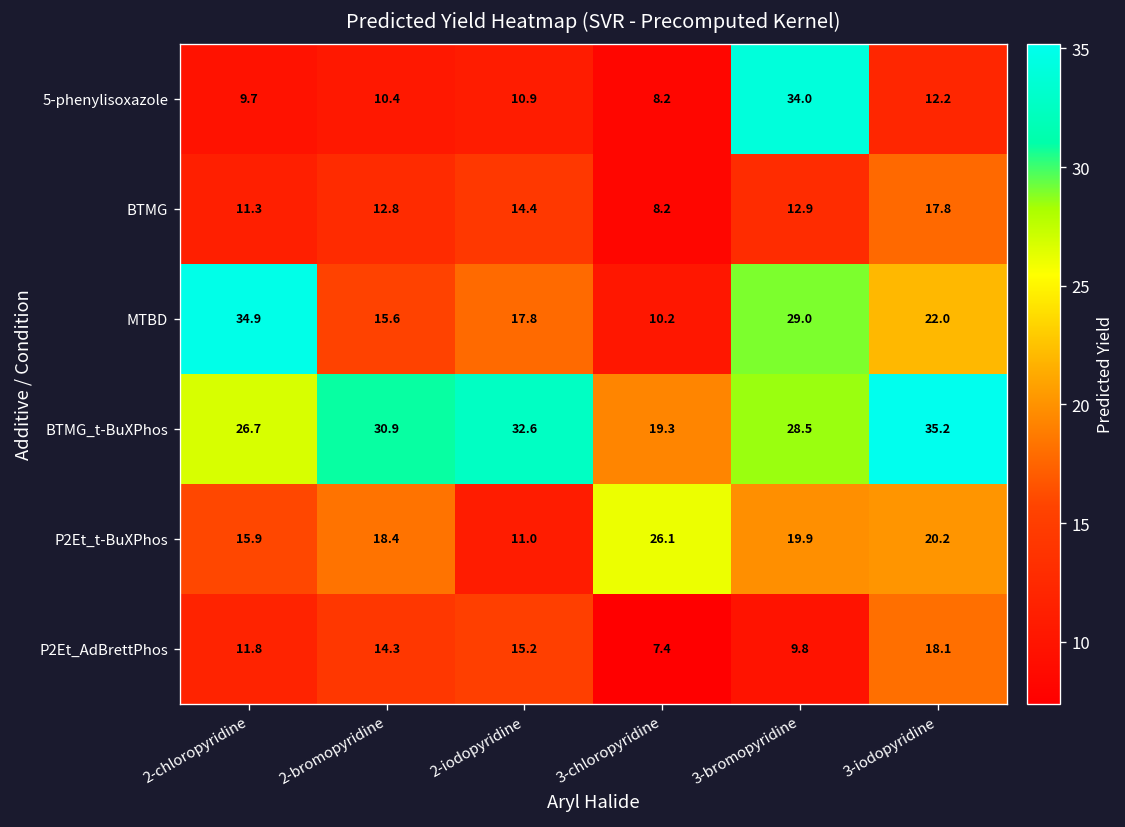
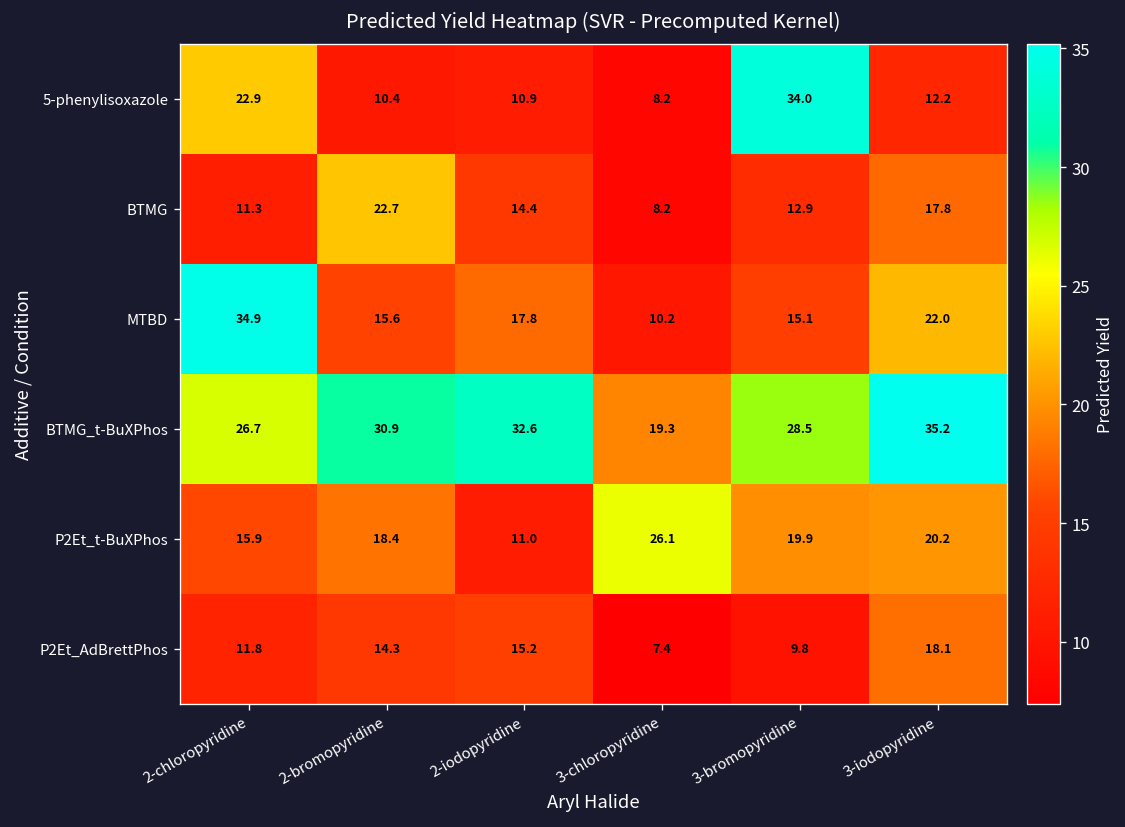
  {
    "5-phenylisoxazole": {
-     "2-chloropyridine": 9.7,
+     "2-chloropyridine": 22.9,
      "2-bromopyridine": 10.4,
      "2-iodopyridine": 10.9,
      "3-chloropyridine": 8.2,
      "3-bromopyridine": 34.0,
      "3-iodopyridine": 12.2
    },
    "BTMG": {
      "2-chloropyridine": 11.3,
-     "2-bromopyridine": 12.8,
+     "2-bromopyridine": 22.7,
      "2-iodopyridine": 14.4,
      "3-chloropyridine": 8.2,
      "3-bromopyridine": 12.9,
      "3-iodopyridine": 17.8
    },
    "MTBD": {
      "2-chloropyridine": 34.9,
      "2-bromopyridine": 15.6,
      "2-iodopyridine": 17.8,
      "3-chloropyridine": 10.2,
-     "3-bromopyridine": 29.0,
+     "3-bromopyridine": 15.1,
      "3-iodopyridine": 22.0
    },
    "BTMG_t-BuXPhos": {
      "2-chloropyridine": 26.7,
      "2-bromopyridine": 30.9,
      "2-iodopyridine": 32.6,
      "3-chloropyridine": 19.3,
      "3-bromopyridine": 28.5,
      "3-iodopyridine": 35.2
    },
    "P2Et_t-BuXPhos": {
      "2-chloropyridine": 15.9,
      "2-bromopyridine": 18.4,
      "2-iodopyridine": 11.0,
      "3-chloropyridine": 26.1,
      "3-bromopyridine": 19.9,
      "3-iodopyridine": 20.2
    },
    "P2Et_AdBrettPhos": {
      "2-chloropyridine": 11.8,
      "2-bromopyridine": 14.3,
      "2-iodopyridine": 15.2,
      "3-chloropyridine": 7.4,
      "3-bromopyridine": 9.8,
      "3-iodopyridine": 18.1
    }
  }
